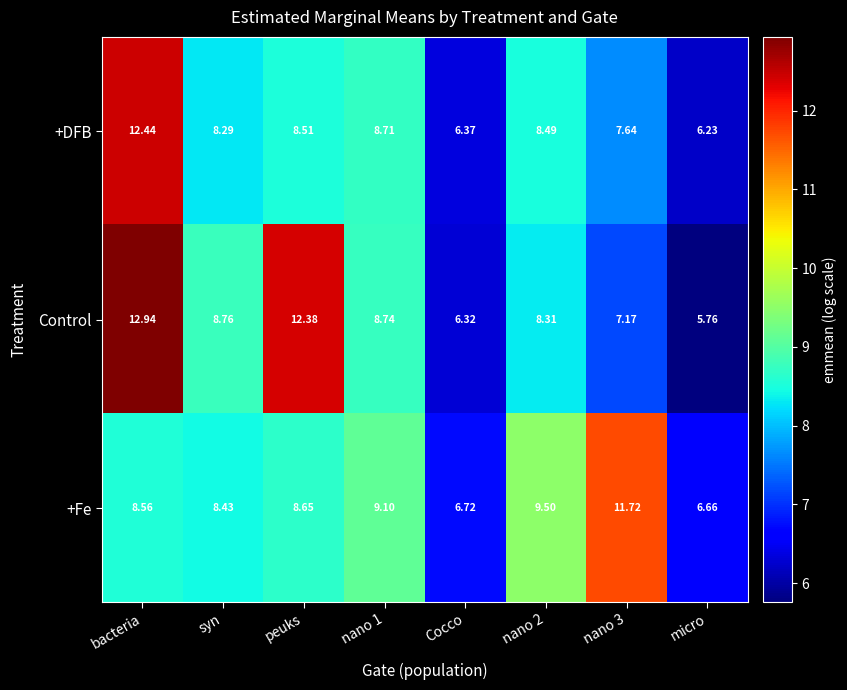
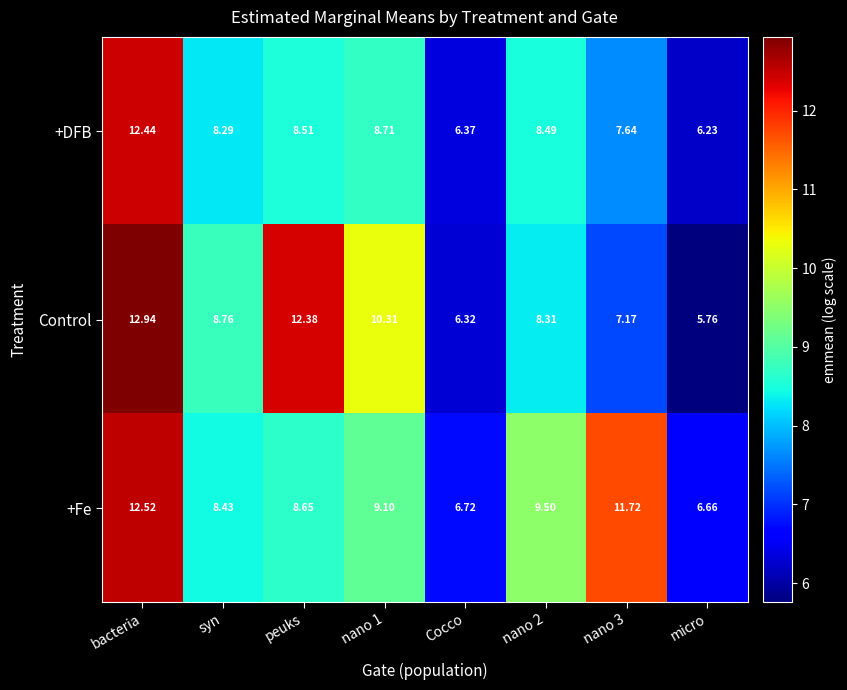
  {
    "+DFB": {
      "bacteria": 12.44,
      "syn": 8.29,
      "peuks": 8.51,
      "nano 1": 8.71,
      "Cocco": 6.37,
      "nano 2": 8.49,
      "nano 3": 7.64,
      "micro": 6.23
    },
    "Control": {
      "bacteria": 12.94,
      "syn": 8.76,
      "peuks": 12.38,
-     "nano 1": 8.74,
+     "nano 1": 10.31,
      "Cocco": 6.32,
      "nano 2": 8.31,
      "nano 3": 7.17,
      "micro": 5.76
    },
    "+Fe": {
-     "bacteria": 8.56,
+     "bacteria": 12.52,
      "syn": 8.43,
      "peuks": 8.65,
      "nano 1": 9.10,
      "Cocco": 6.72,
      "nano 2": 9.50,
      "nano 3": 11.72,
      "micro": 6.66
    }
  }
